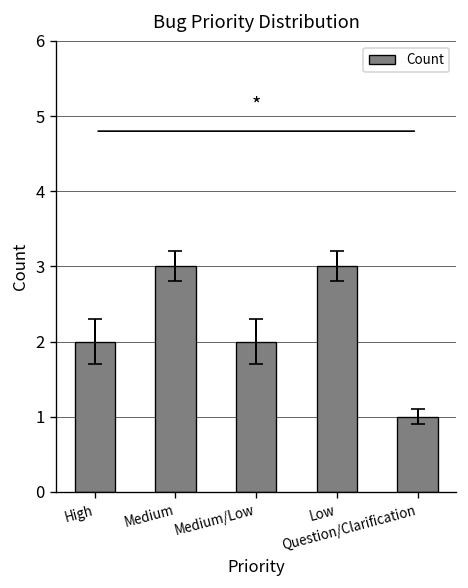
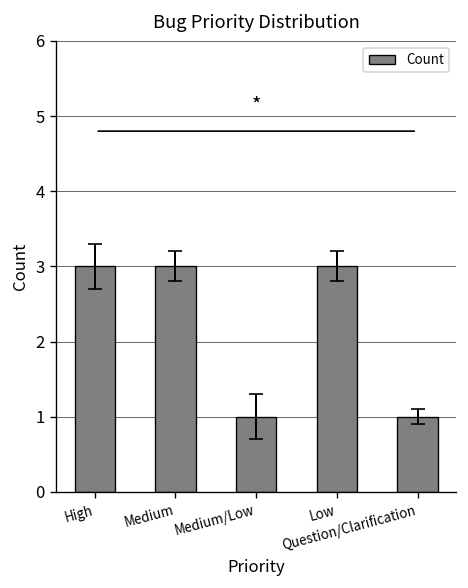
  {
    "Count": {
-     "High": 2,
+     "High": 3,
      "Medium": 3,
-     "Medium/Low": 2,
+     "Medium/Low": 1,
      "Low": 3,
      "Question/Clarification": 1
    }
  }
